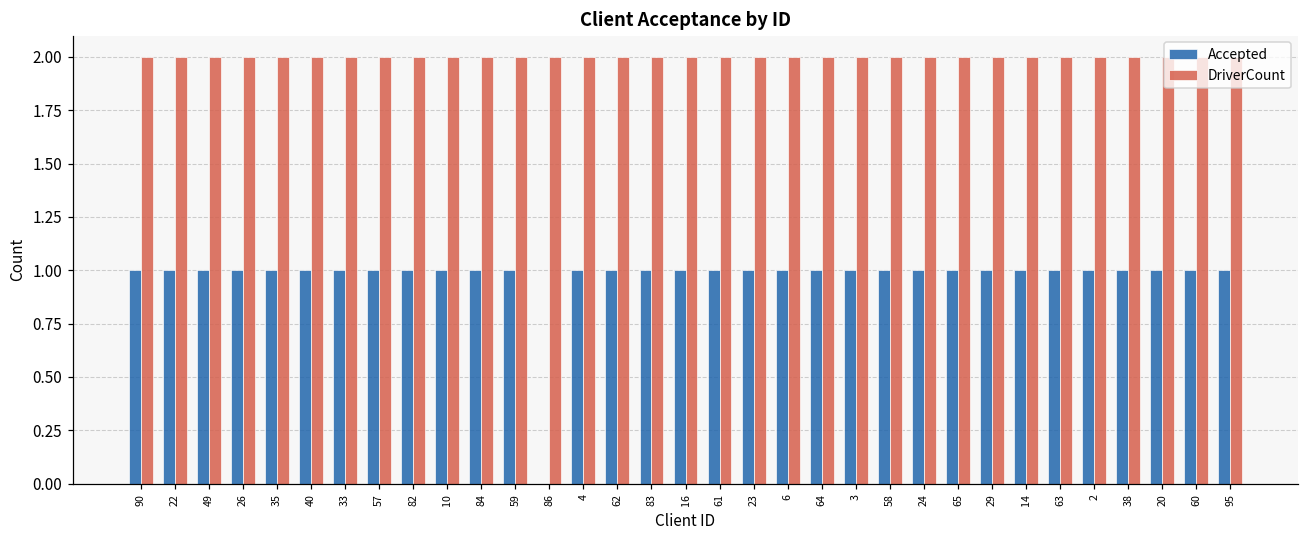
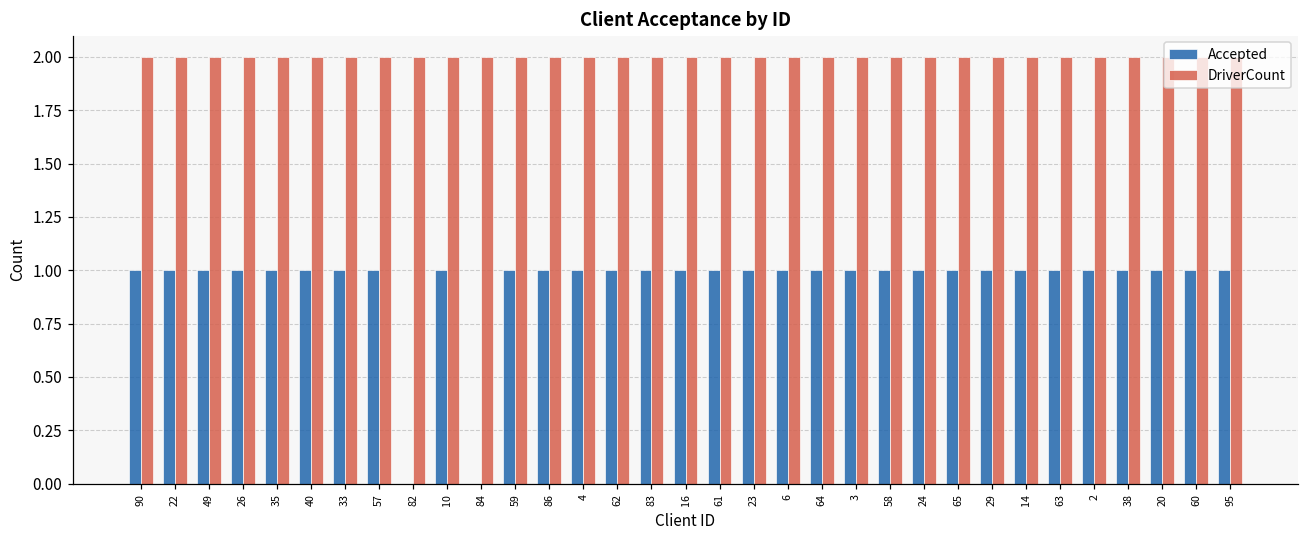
  {
    "Accepted": {
      "90": 1,
      "22": 1,
      "49": 1,
      "26": 1,
      "35": 1,
      "40": 1,
      "33": 1,
      "57": 1,
-     "82": 1,
+     "82": 0,
      "10": 1,
-     "84": 1,
+     "84": 0,
      "59": 1,
-     "86": 0,
+     "86": 1,
      "4": 1,
      "62": 1,
      "83": 1,
      "16": 1,
      "61": 1,
      "23": 1,
      "6": 1,
      "64": 1,
      "3": 1,
      "58": 1,
      "24": 1,
      "65": 1,
      "29": 1,
      "14": 1,
      "63": 1,
      "2": 1,
      "38": 1,
      "20": 1,
      "60": 1,
      "95": 1
    },
    "DriverCount": {
      "90": 2,
      "22": 2,
      "49": 2,
      "26": 2,
      "35": 2,
      "40": 2,
      "33": 2,
      "57": 2,
      "82": 2,
      "10": 2,
      "84": 2,
      "59": 2,
      "86": 2,
      "4": 2,
      "62": 2,
      "83": 2,
      "16": 2,
      "61": 2,
      "23": 2,
      "6": 2,
      "64": 2,
      "3": 2,
      "58": 2,
      "24": 2,
      "65": 2,
      "29": 2,
      "14": 2,
      "63": 2,
      "2": 2,
      "38": 2
    }
  }
